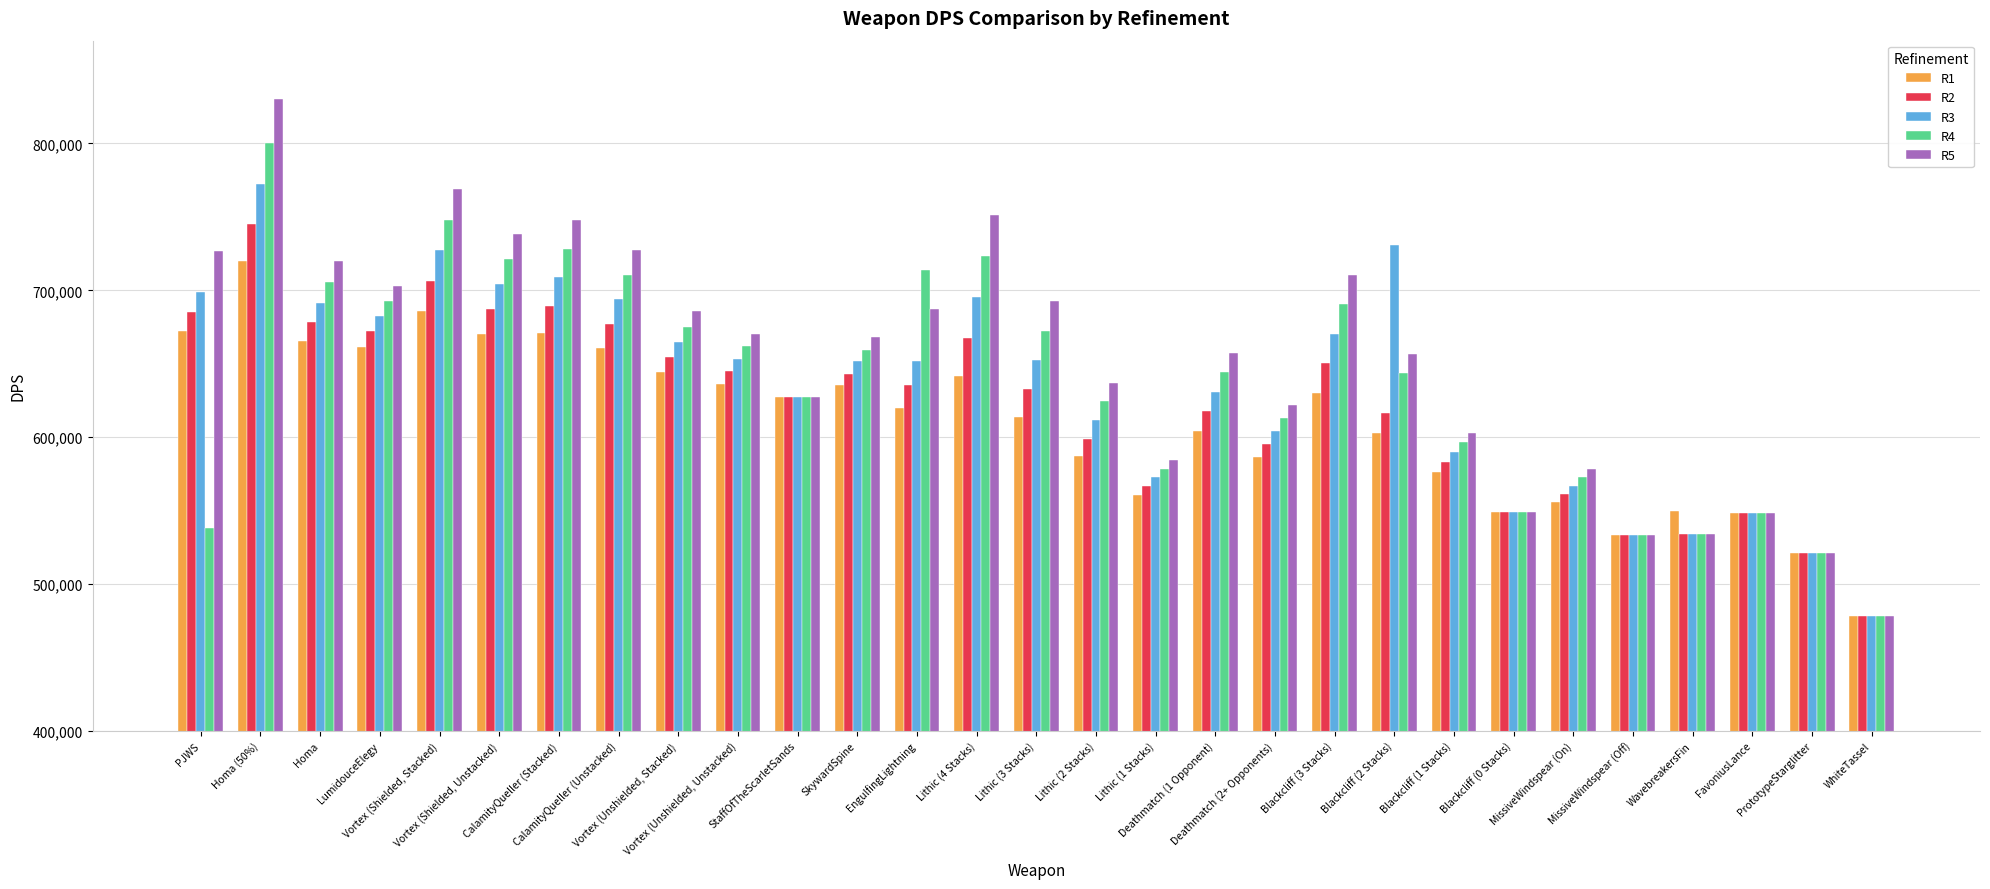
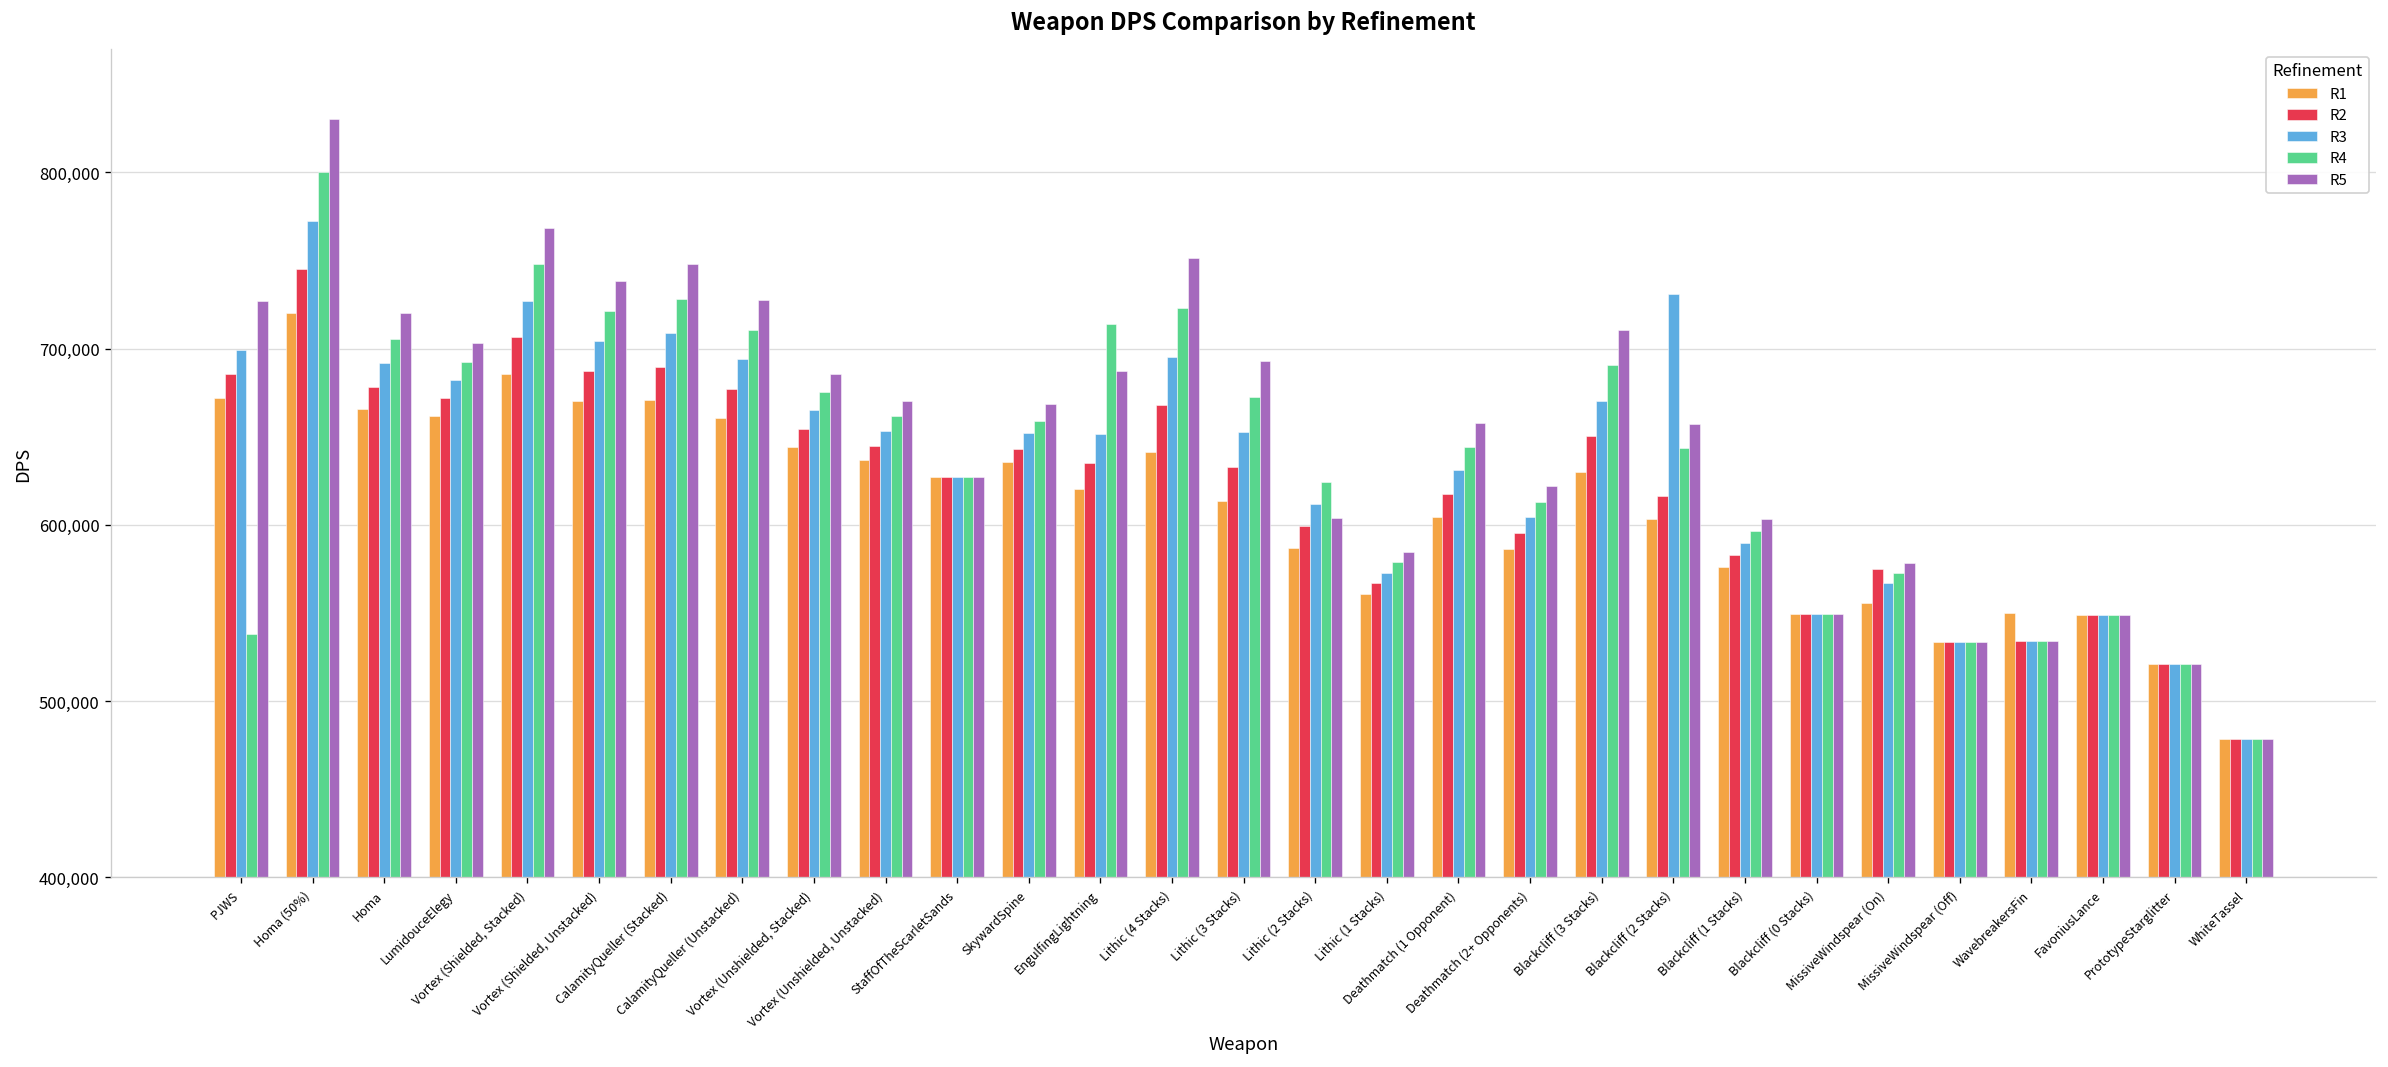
  {
    "R1": {
      "PJWS": "672,000",
      "Homa (50%)": "720,000",
      "Homa": "666,000",
      "LumidouceElegy": "662,000",
      "Vortex (Shielded, Stacked)": "686,000",
      "Vortex (Shielded, Unstacked)": "670,000",
      "CalamityQueller (Stacked)": "671,000",
      "CalamityQueller (Unstacked)": "661,000",
      "Vortex (Unshielded, Stacked)": "644,000",
      "Vortex (Unshielded, Unstacked)": "637,000",
      "StaffOfTheScarletSands": "627,000",
      "SkywardSpine": "636,000",
      "EngulfingLightning": "620,000",
      "Lithic (4 Stacks)": "642,000",
      "Lithic (3 Stacks)": "614,000",
      "Lithic (2 Stacks)": "587,000",
      "Lithic (1 Stacks)": "561,000",
      "Deathmatch (1 Opponent)": "604,000",
      "Deathmatch (2+ Opponents)": "586,000",
      "Blackcliff (3 Stacks)": "630,000",
      "Blackcliff (2 Stacks)": "603,000",
      "Blackcliff (1 Stacks)": "576,000",
      "Blackcliff (0 Stacks)": "549,000",
      "MissiveWindspear (On)": "556,000",
      "MissiveWindspear (Off)": "533,000",
      "WavebreakersFin": "550,000",
      "FavoniusLance": "549,000",
      "PrototypeStarglitter": "521,000",
      "WhiteTassel": "478,000"
    },
    "R2": {
      "PJWS": "685,000",
      "Homa (50%)": "745,000",
      "Homa": "678,000",
      "LumidouceElegy": "672,000",
      "Vortex (Shielded, Stacked)": "706,000",
      "Vortex (Shielded, Unstacked)": "687,000",
      "CalamityQueller (Stacked)": "690,000",
      "CalamityQueller (Unstacked)": "677,000",
      "Vortex (Unshielded, Stacked)": "654,000",
      "Vortex (Unshielded, Unstacked)": "645,000",
      "StaffOfTheScarletSands": "627,000",
      "SkywardSpine": "643,000",
      "EngulfingLightning": "635,000",
      "Lithic (4 Stacks)": "668,000",
      "Lithic (3 Stacks)": "633,000",
      "Lithic (2 Stacks)": "599,000",
      "Lithic (1 Stacks)": "567,000",
      "Deathmatch (1 Opponent)": "618,000",
      "Deathmatch (2+ Opponents)": "595,000",
      "Blackcliff (3 Stacks)": "650,000",
      "Blackcliff (2 Stacks)": "617,000",
      "Blackcliff (1 Stacks)": "583,000",
      "Blackcliff (0 Stacks)": "549,000",
-     "MissiveWindspear (On)": "561,000",
+     "MissiveWindspear (On)": "575,000",
      "MissiveWindspear (Off)": "533,000",
      "WavebreakersFin": "534,000",
      "FavoniusLance": "549,000",
      "PrototypeStarglitter": "521,000",
      "WhiteTassel": "478,000"
    },
    "R3": {
      "PJWS": "699,000",
      "Homa (50%)": "772,000",
      "Homa": "692,000",
      "LumidouceElegy": "682,000",
      "Vortex (Shielded, Stacked)": "727,000",
      "Vortex (Shielded, Unstacked)": "704,000",
      "CalamityQueller (Stacked)": "709,000",
      "CalamityQueller (Unstacked)": "694,000",
      "Vortex (Unshielded, Stacked)": "665,000",
      "Vortex (Unshielded, Unstacked)": "653,000",
      "StaffOfTheScarletSands": "627,000",
      "SkywardSpine": "652,000",
      "EngulfingLightning": "652,000",
      "Lithic (4 Stacks)": "695,000",
      "Lithic (3 Stacks)": "652,000",
      "Lithic (2 Stacks)": "612,000",
      "Lithic (1 Stacks)": "573,000",
      "Deathmatch (1 Opponent)": "631,000",
      "Deathmatch (2+ Opponents)": "604,000",
      "Blackcliff (3 Stacks)": "670,000",
      "Blackcliff (2 Stacks)": "731,000",
      "Blackcliff (1 Stacks)": "590,000",
      "Blackcliff (0 Stacks)": "549,000",
      "MissiveWindspear (On)": "567,000",
      "MissiveWindspear (Off)": "533,000",
      "WavebreakersFin": "534,000",
      "FavoniusLance": "549,000",
      "PrototypeStarglitter": "521,000",
      "WhiteTassel": "478,000"
    },
    "R4": {
      "PJWS": "538,000",
      "Homa (50%)": "800,000",
      "Homa": "705,000",
      "LumidouceElegy": "693,000",
      "Vortex (Shielded, Stacked)": "748,000",
      "Vortex (Shielded, Unstacked)": "721,000",
      "CalamityQueller (Stacked)": "728,000",
      "CalamityQueller (Unstacked)": "711,000",
      "Vortex (Unshielded, Stacked)": "675,000",
      "Vortex (Unshielded, Unstacked)": "662,000",
      "StaffOfTheScarletSands": "627,000",
      "SkywardSpine": "659,000",
      "EngulfingLightning": "714,000",
      "Lithic (4 Stacks)": "723,000",
      "Lithic (3 Stacks)": "672,000",
      "Lithic (2 Stacks)": "624,000",
      "Lithic (1 Stacks)": "579,000",
      "Deathmatch (1 Opponent)": "644,000",
      "Deathmatch (2+ Opponents)": "613,000",
      "Blackcliff (3 Stacks)": "691,000",
      "Blackcliff (2 Stacks)": "643,000",
      "Blackcliff (1 Stacks)": "596,000",
      "Blackcliff (0 Stacks)": "549,000",
      "MissiveWindspear (On)": "573,000",
      "MissiveWindspear (Off)": "533,000",
      "WavebreakersFin": "534,000",
      "FavoniusLance": "549,000",
      "PrototypeStarglitter": "521,000",
      "WhiteTassel": "478,000"
    },
    "R5": {
      "PJWS": "727,000",
      "Homa (50%)": "830,000",
      "Homa": "720,000",
      "LumidouceElegy": "703,000",
      "Vortex (Shielded, Stacked)": "769,000",
      "Vortex (Shielded, Unstacked)": "738,000",
      "CalamityQueller (Stacked)": "748,000",
      "CalamityQueller (Unstacked)": "727,000",
      "Vortex (Unshielded, Stacked)": "686,000",
      "Vortex (Unshielded, Unstacked)": "670,000",
      "StaffOfTheScarletSands": "627,000",
      "SkywardSpine": "668,000",
      "EngulfingLightning": "687,000",
      "Lithic (4 Stacks)": "752,000",
      "Lithic (3 Stacks)": "693,000",
-     "Lithic (2 Stacks)": "637,000",
+     "Lithic (2 Stacks)": "604,000",
      "Lithic (1 Stacks)": "585,000",
      "Deathmatch (1 Opponent)": "658,000",
      "Deathmatch (2+ Opponents)": "622,000",
      "Blackcliff (3 Stacks)": "711,000",
      "Blackcliff (2 Stacks)": "657,000",
      "Blackcliff (1 Stacks)": "603,000",
      "Blackcliff (0 Stacks)": "549,000",
      "MissiveWindspear (On)": "578,000",
      "MissiveWindspear (Off)": "533,000",
      "WavebreakersFin": "534,000",
      "FavoniusLance": "549,000",
      "PrototypeStarglitter": "521,000",
      "WhiteTassel": "478,000"
    }
  }
